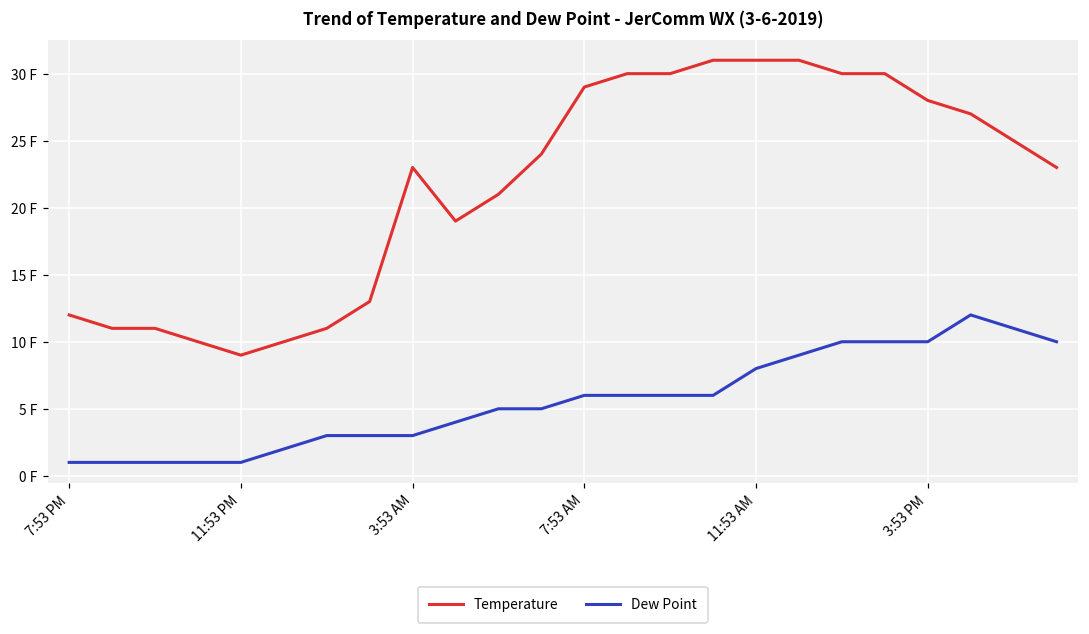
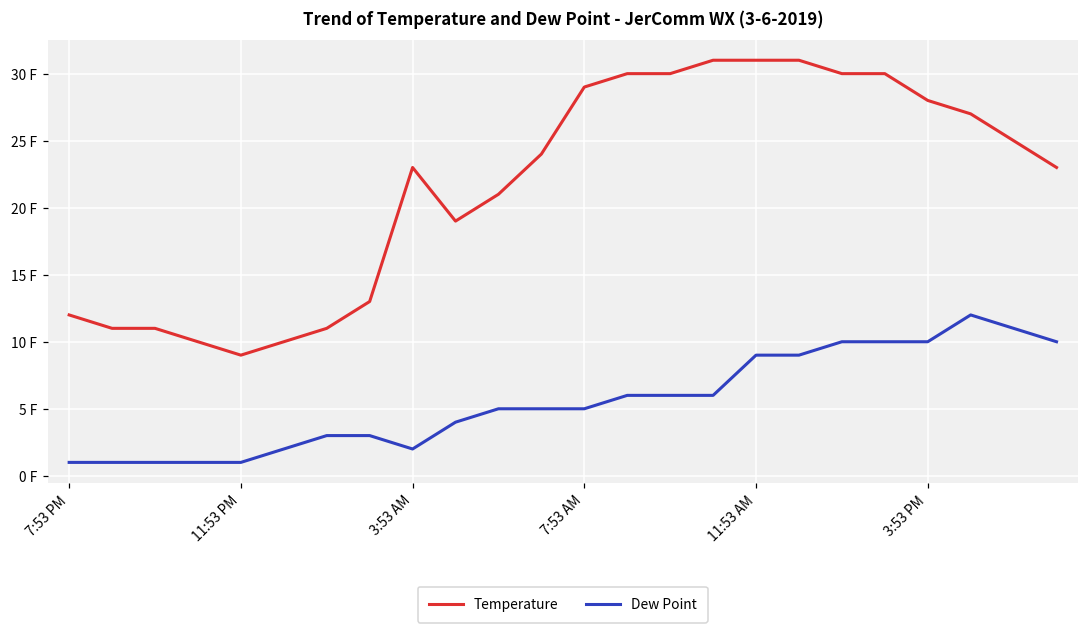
  {
    "Temperature": {
      "7:53 PM": "12 F",
      "11:53 PM": "9 F",
      "3:53 AM": "23 F",
      "7:53 AM": "29 F",
      "11:53 AM": "31 F",
      "3:53 PM": "28 F"
    },
    "Dew Point": {
      "7:53 PM": "1 F",
      "11:53 PM": "1 F",
-     "3:53 AM": "3 F",
-     "7:53 AM": "6 F",
-     "11:53 AM": "8 F",
+     "3:53 AM": "2 F",
+     "7:53 AM": "5 F",
+     "11:53 AM": "9 F",
      "3:53 PM": "10 F"
    }
  }
